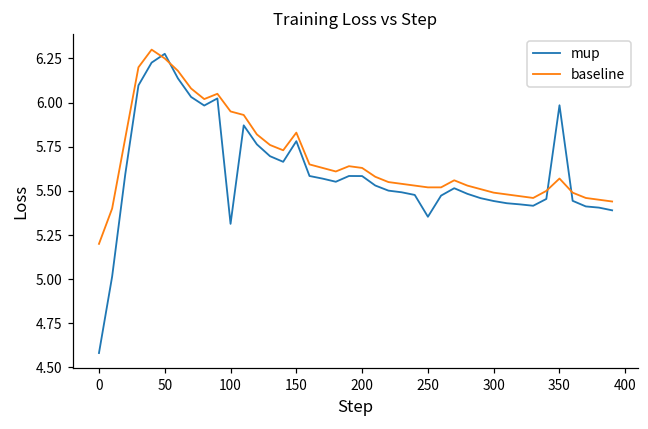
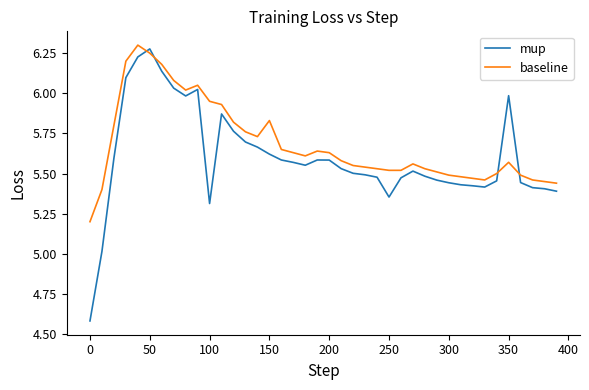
  {
    "mup": {
      "0": 4.58,
      "50": 6.28,
      "100": 5.31,
-     "150": 5.78,
+     "150": 5.62,
      "200": 5.58,
      "250": 5.35,
      "300": 5.44,
      "350": 5.99
    },
    "baseline": {
      "0": 5.20,
      "50": 6.25,
      "100": 5.95,
      "150": 5.83,
      "200": 5.63,
      "250": 5.52,
      "300": 5.49,
      "350": 5.57
    }
  }
